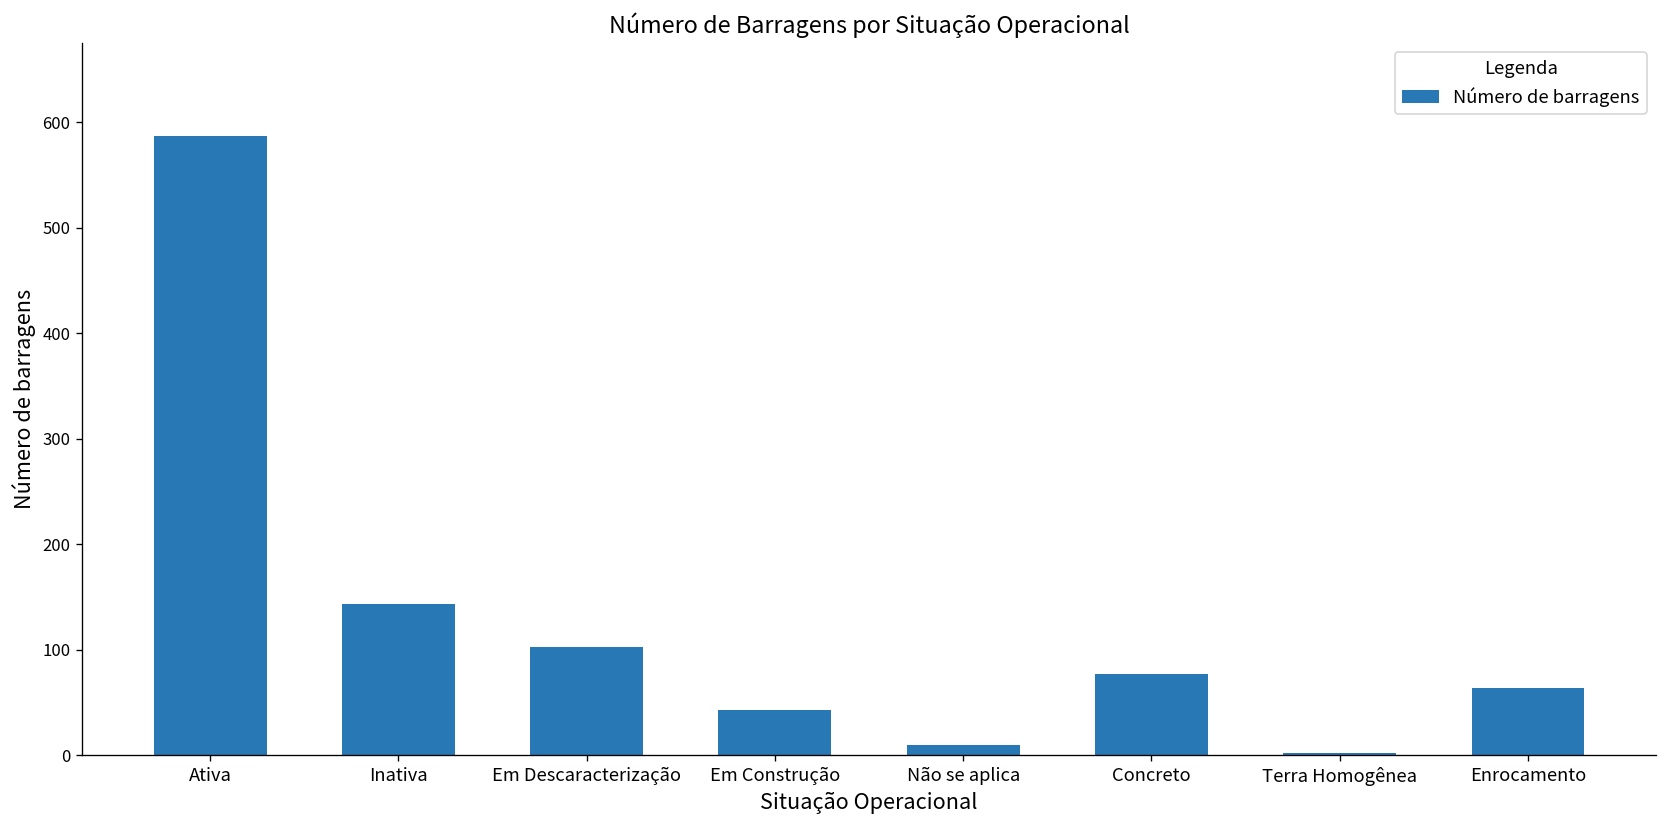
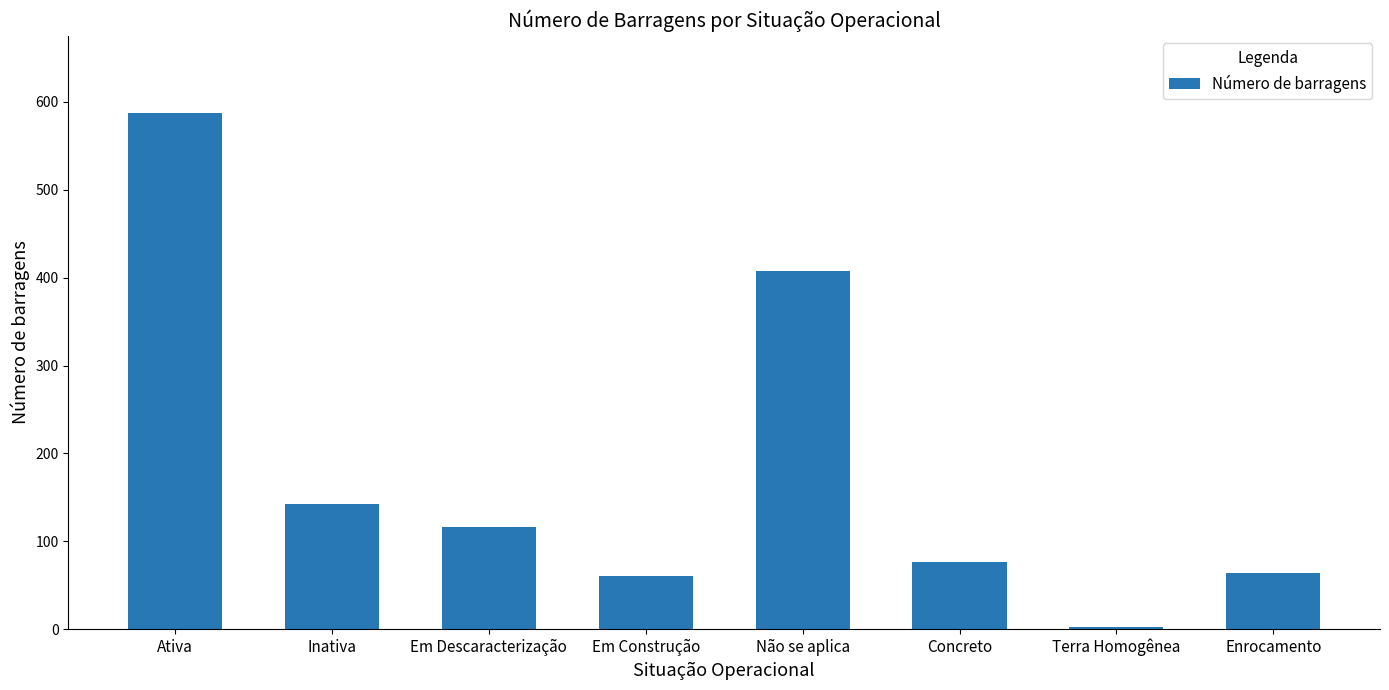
  {
    "Ativa": 590,
    "Inativa": 140,
-   "Em Descaracterização": 100,
-   "Em Construção": 40,
-   "Não se aplica": 10,
+   "Em Descaracterização": 120,
+   "Em Construção": 60,
+   "Não se aplica": 410,
    "Concreto": 80,
    "Enrocamento": 60
  }
